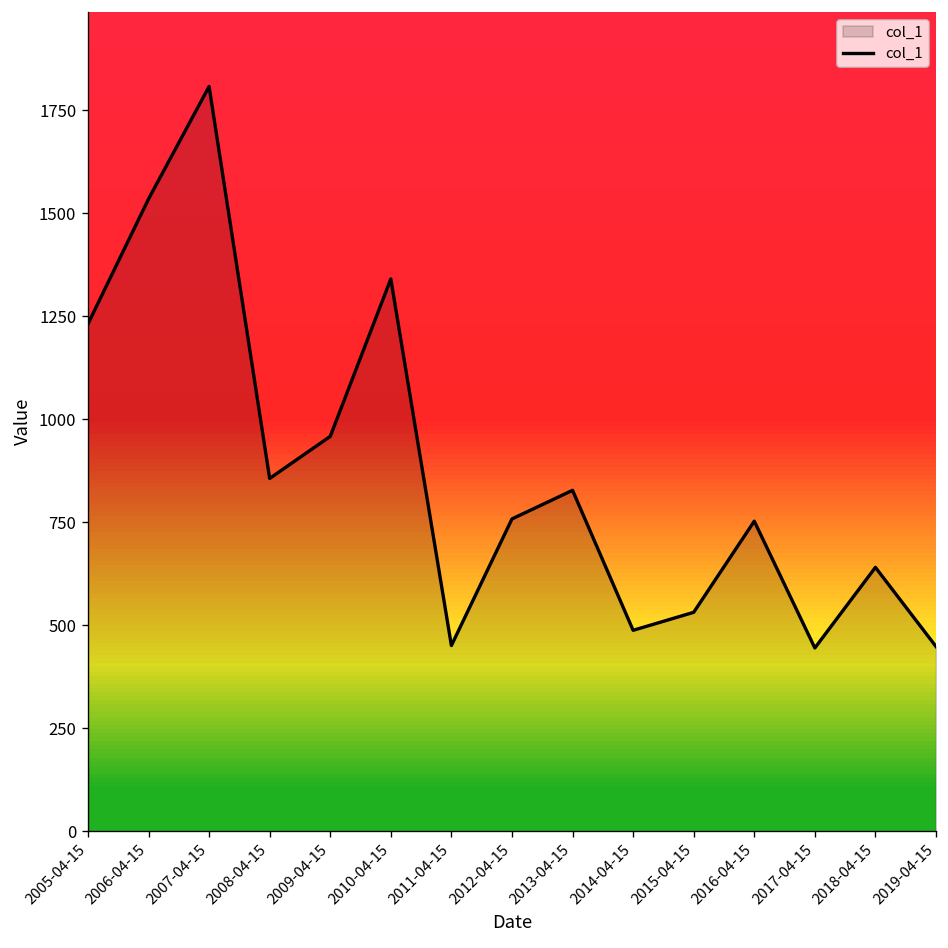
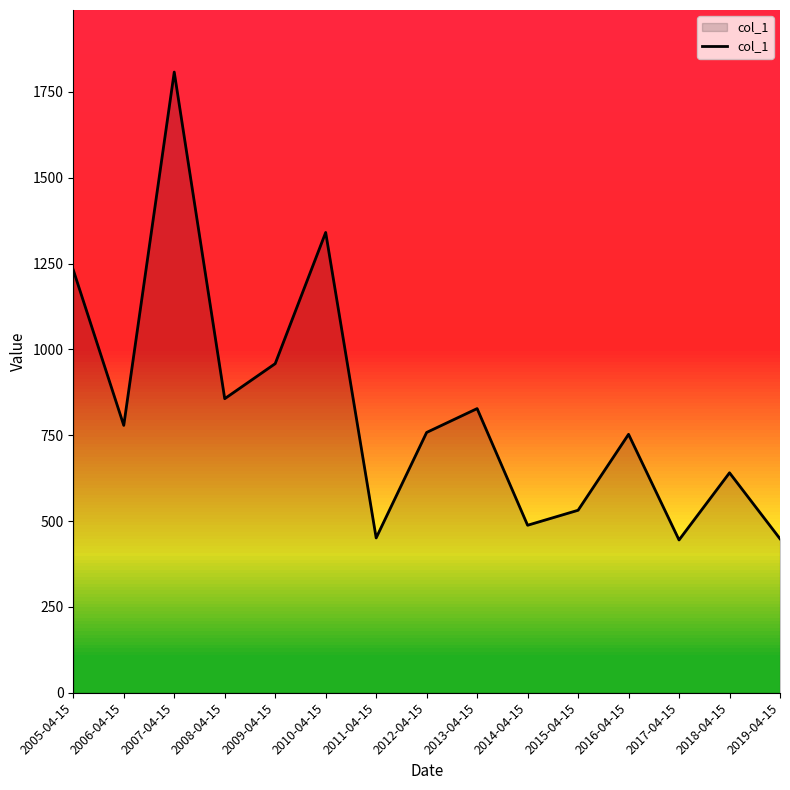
  {
    "2005-04-15": 1230,
-   "2006-04-15": 1530,
+   "2006-04-15": 780,
    "2007-04-15": 1810,
    "2008-04-15": 860,
    "2009-04-15": 960,
    "2010-04-15": 1340,
    "2011-04-15": 450,
    "2012-04-15": 760,
    "2013-04-15": 830,
    "2014-04-15": 490,
    "2015-04-15": 530,
    "2016-04-15": 750,
    "2017-04-15": 440,
    "2018-04-15": 640,
    "2019-04-15": 450
  }
